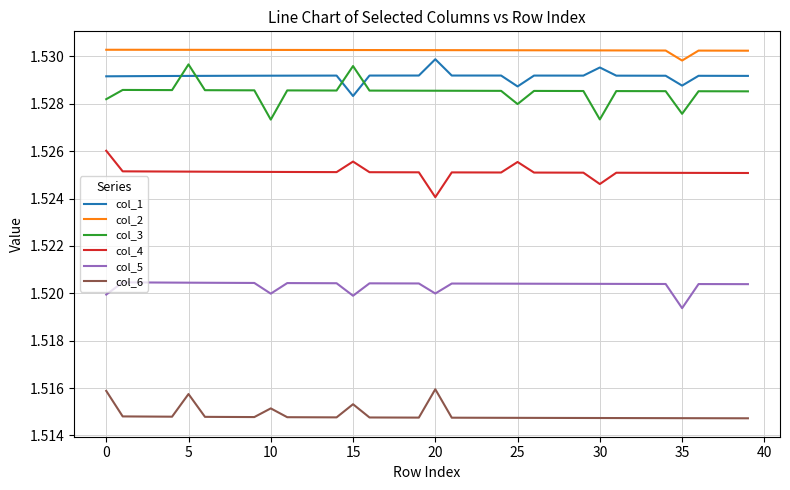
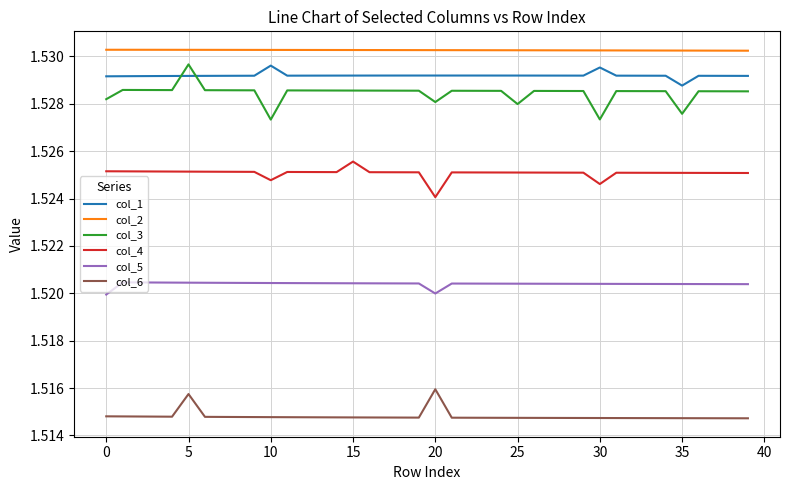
  {
    "col_1": {
      "0": 1.5292,
      "5": 1.5292,
-     "10": 1.5292,
-     "15": 1.5283,
-     "20": 1.5299,
-     "25": 1.5287,
+     "10": 1.5296,
+     "15": 1.5292,
+     "20": 1.5292,
+     "25": 1.5292,
      "30": 1.5295,
      "35": 1.5288
    },
    "col_2": {
      "0": 1.5303,
      "5": 1.5303,
      "10": 1.5303,
      "15": 1.5303,
      "20": 1.5303,
      "25": 1.5303,
      "30": 1.5303,
-     "35": 1.5298
+     "35": 1.5302
    },
    "col_3": {
      "0": 1.5282,
      "5": 1.5297,
      "10": 1.5273,
-     "15": 1.5296,
-     "20": 1.5285,
+     "15": 1.5286,
+     "20": 1.5281,
      "25": 1.5280,
      "30": 1.5273,
      "35": 1.5276
    },
    "col_4": {
-     "0": 1.5260,
+     "0": 1.5251,
      "5": 1.5251,
-     "10": 1.5251,
+     "10": 1.5248,
      "15": 1.5256,
      "20": 1.5241,
-     "25": 1.5255,
+     "25": 1.5251,
      "30": 1.5246,
      "35": 1.5251
    },
    "col_5": {
      "0": 1.5199,
      "5": 1.5204,
-     "10": 1.5200,
-     "15": 1.5199,
+     "10": 1.5204,
+     "15": 1.5204,
      "20": 1.5200,
      "25": 1.5204,
      "30": 1.5204,
-     "35": 1.5194
+     "35": 1.5204
    },
    "col_6": {
-     "0": 1.5159,
+     "0": 1.5148,
      "5": 1.5157,
-     "10": 1.5151,
-     "15": 1.5153,
+     "10": 1.5148,
+     "15": 1.5148,
      "20": 1.5160,
      "25": 1.5147,
      "30": 1.5147,
      "35": 1.5147
    }
  }
